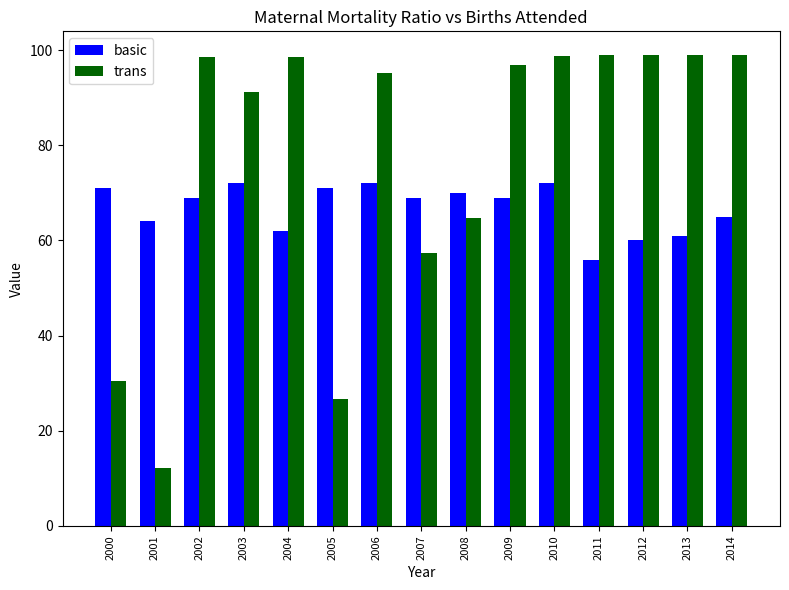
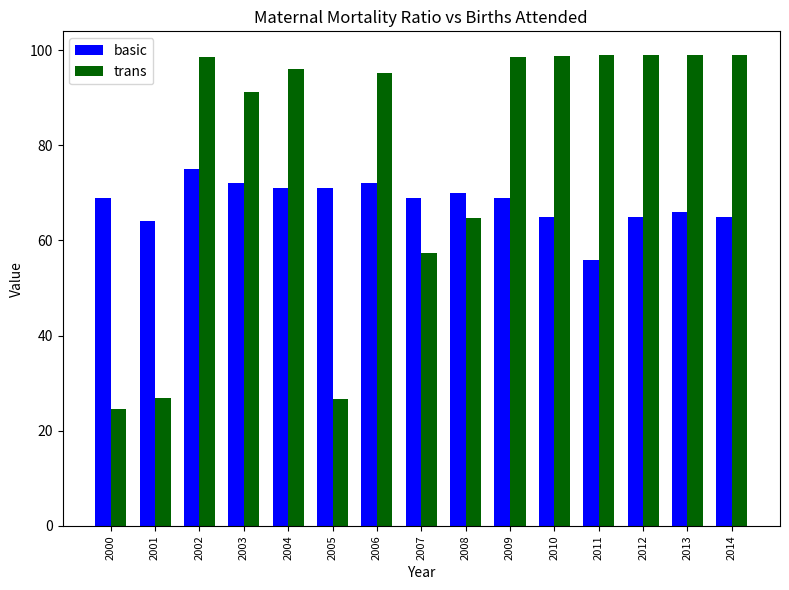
  {
    "basic": {
-     "2000": 71,
+     "2000": 69,
      "2001": 64,
-     "2002": 69,
+     "2002": 75,
      "2003": 72,
-     "2004": 62,
+     "2004": 71,
      "2005": 71,
      "2006": 72,
      "2007": 69,
      "2008": 70,
      "2009": 69,
-     "2010": 72,
+     "2010": 65,
      "2011": 56,
-     "2012": 60,
-     "2013": 61,
+     "2012": 65,
+     "2013": 66,
      "2014": 65
    },
    "trans": {
-     "2000": 30,
-     "2001": 12,
+     "2000": 25,
+     "2001": 27,
      "2002": 99,
      "2003": 91,
-     "2004": 99,
+     "2004": 96,
      "2005": 27,
      "2006": 95,
      "2007": 57,
      "2008": 65,
-     "2009": 97,
+     "2009": 99,
      "2010": 99,
      "2011": 99,
      "2012": 99,
      "2013": 99,
      "2014": 99
    }
  }
